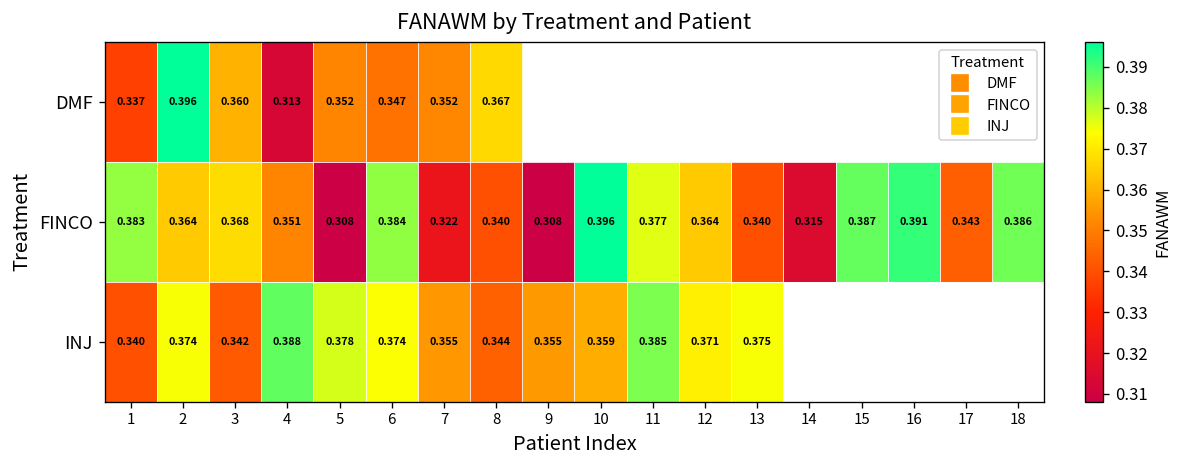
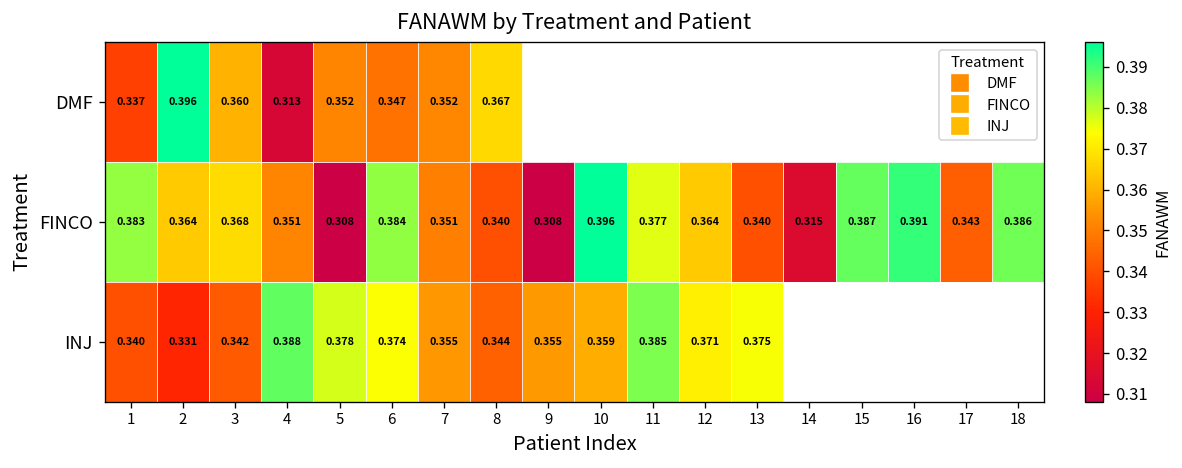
  {
    "DMF": {
      "1": 0.337,
      "2": 0.396,
      "3": 0.360,
      "4": 0.313,
      "5": 0.352,
      "6": 0.347,
      "7": 0.352,
      "8": 0.367
    },
    "FINCO": {
      "1": 0.383,
      "2": 0.364,
      "3": 0.368,
      "4": 0.351,
      "5": 0.308,
      "6": 0.384,
-     "7": 0.322,
+     "7": 0.351,
      "8": 0.340,
      "9": 0.308,
      "10": 0.396,
      "11": 0.377,
      "12": 0.364,
      "13": 0.340,
      "14": 0.315,
      "15": 0.387,
      "16": 0.391,
      "17": 0.343,
      "18": 0.386
    },
    "INJ": {
      "1": 0.340,
-     "2": 0.374,
+     "2": 0.331,
      "3": 0.342,
      "4": 0.388,
      "5": 0.378,
      "6": 0.374,
      "7": 0.355,
      "8": 0.344,
      "9": 0.355,
      "10": 0.359,
      "11": 0.385,
      "12": 0.371,
      "13": 0.375
    }
  }
